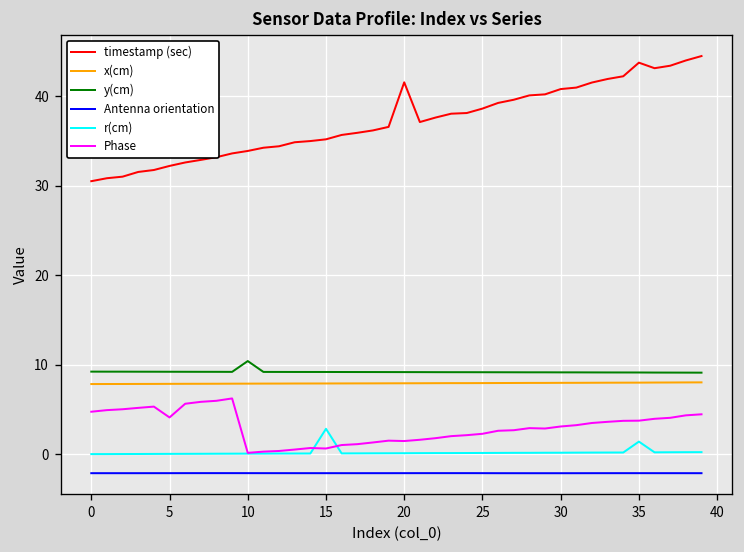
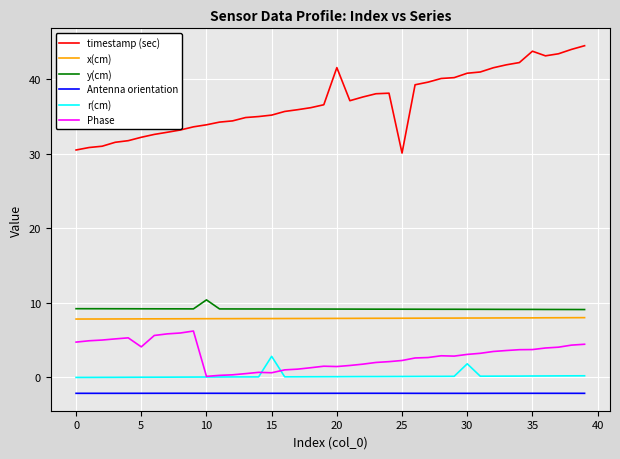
  {
    "timestamp (sec)": {
      "0": 31,
      "5": 32,
      "10": 34,
      "15": 35,
      "20": 42,
-     "25": 39,
+     "25": 30,
      "30": 41,
      "35": 44
    },
    "x(cm)": {
      "0": 8,
      "5": 8,
      "10": 8,
      "15": 8,
      "20": 8,
      "25": 8,
      "30": 8,
      "35": 8
    },
    "y(cm)": {
      "0": 9,
      "5": 9,
      "10": 10,
      "15": 9,
      "20": 9,
      "25": 9,
      "30": 9,
      "35": 9
    },
    "Antenna orientation": {
      "0": -2,
      "5": -2,
      "10": -2,
      "15": -2,
      "20": -2,
      "25": -2,
      "30": -2,
      "35": -2
    },
    "r(cm)": {
      "0": 0,
      "5": 0,
      "15": 3,
      "20": 0,
      "25": 0,
-     "30": 0,
-     "35": 1
+     "30": 2,
+     "35": 0
    },
    "Phase": {
      "0": 5,
      "5": 4,
      "15": 1,
      "20": 1,
      "25": 2,
      "30": 3,
      "35": 4
    }
  }
